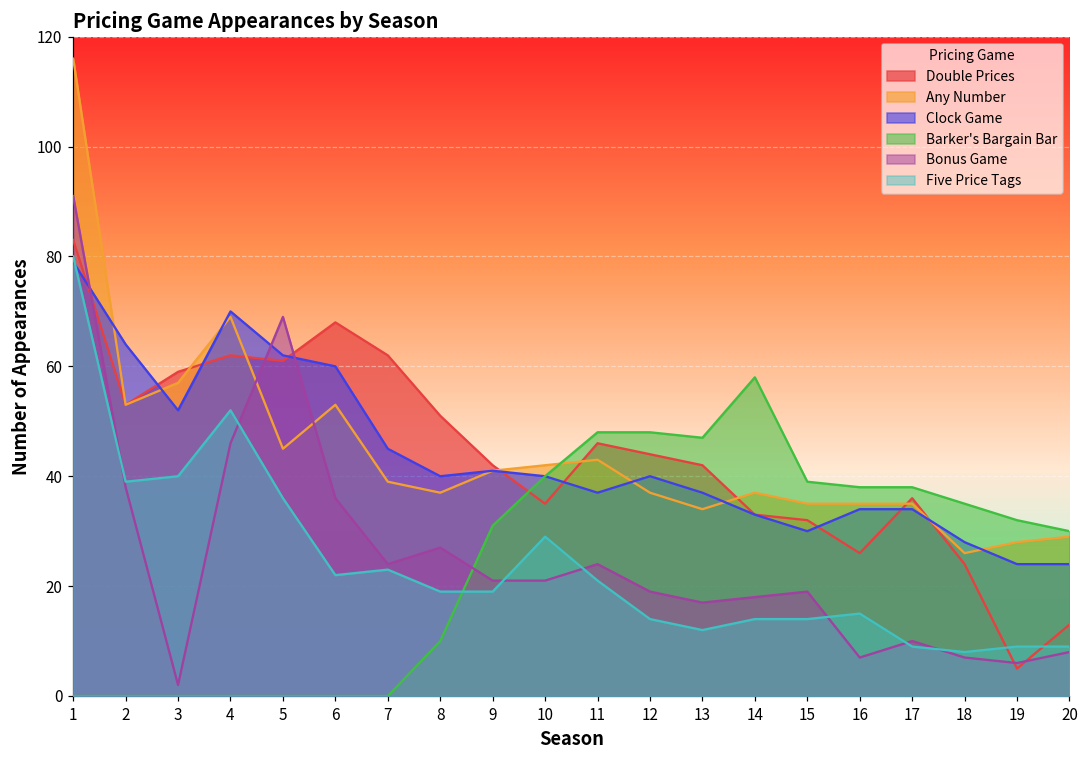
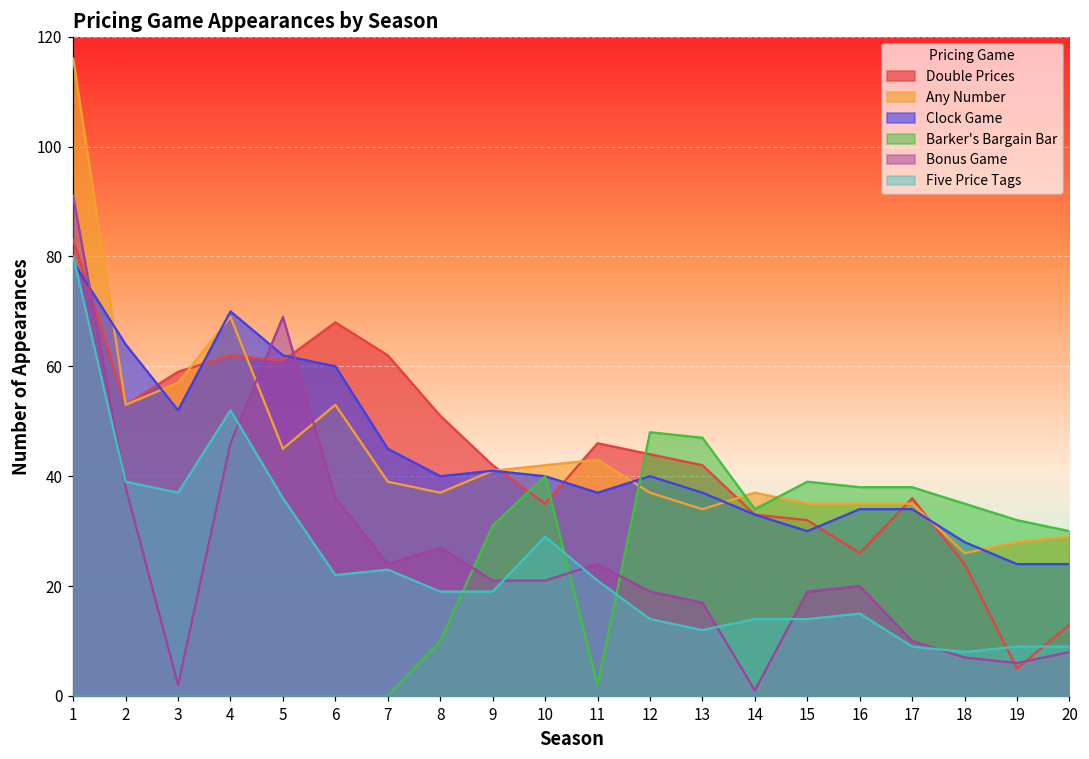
  {
    "Double Prices": {
      "1": 83,
      "3": 59,
      "4": 62,
      "5": 61,
      "6": 68,
      "7": 62,
      "8": 51,
      "9": 42,
      "10": 35,
      "11": 46,
      "12": 44,
      "13": 42,
      "15": 32,
      "16": 26,
      "17": 36,
      "18": 24,
      "19": 5,
      "20": 13
    },
    "Any Number": {
      "1": 116,
      "3": 57,
      "4": 69,
      "5": 45,
      "6": 53,
      "7": 39,
      "8": 37,
      "10": 42,
      "11": 43,
      "12": 37,
      "13": 34,
      "14": 37,
      "15": 35,
      "16": 35,
      "17": 35,
      "18": 26,
      "19": 28,
      "20": 29
    },
    "Clock Game": {
      "1": 79,
      "2": 64,
      "3": 52,
      "4": 70,
      "5": 62,
      "6": 60,
      "7": 45,
      "8": 40,
      "11": 37,
      "12": 40,
      "13": 37,
      "15": 30,
      "16": 34,
      "17": 34,
      "18": 28,
      "19": 24,
      "20": 24
    },
    "Barker's Bargain Bar": {
      "1": 0,
      "2": 0,
      "3": 0,
      "4": 0,
      "5": 0,
      "6": 0,
      "7": 0,
      "8": 10,
      "9": 31,
-     "11": 48,
+     "11": 2,
      "12": 48,
      "13": 47,
-     "14": 58,
+     "14": 34,
      "15": 39,
      "16": 38,
      "17": 38,
      "18": 35,
      "19": 32,
      "20": 30
    },
    "Bonus Game": {
      "1": 91,
      "2": 38,
      "3": 2,
      "4": 46,
      "5": 69,
      "6": 36,
      "7": 24,
      "8": 27,
      "9": 21,
      "10": 21,
      "11": 24,
      "12": 19,
      "13": 17,
-     "14": 18,
+     "14": 1,
      "15": 19,
-     "16": 7,
+     "16": 20,
      "17": 10,
      "18": 7,
      "19": 6,
      "20": 8
    },
    "Five Price Tags": {
      "1": 80,
      "2": 39,
-     "3": 40,
+     "3": 37,
      "4": 52,
      "5": 36,
      "6": 22,
      "7": 23,
      "8": 19,
      "9": 19,
      "10": 29,
      "11": 21,
      "12": 14,
      "13": 12,
      "14": 14,
      "15": 14,
      "16": 15,
      "17": 9,
      "18": 8,
      "19": 9,
      "20": 9
    }
  }
